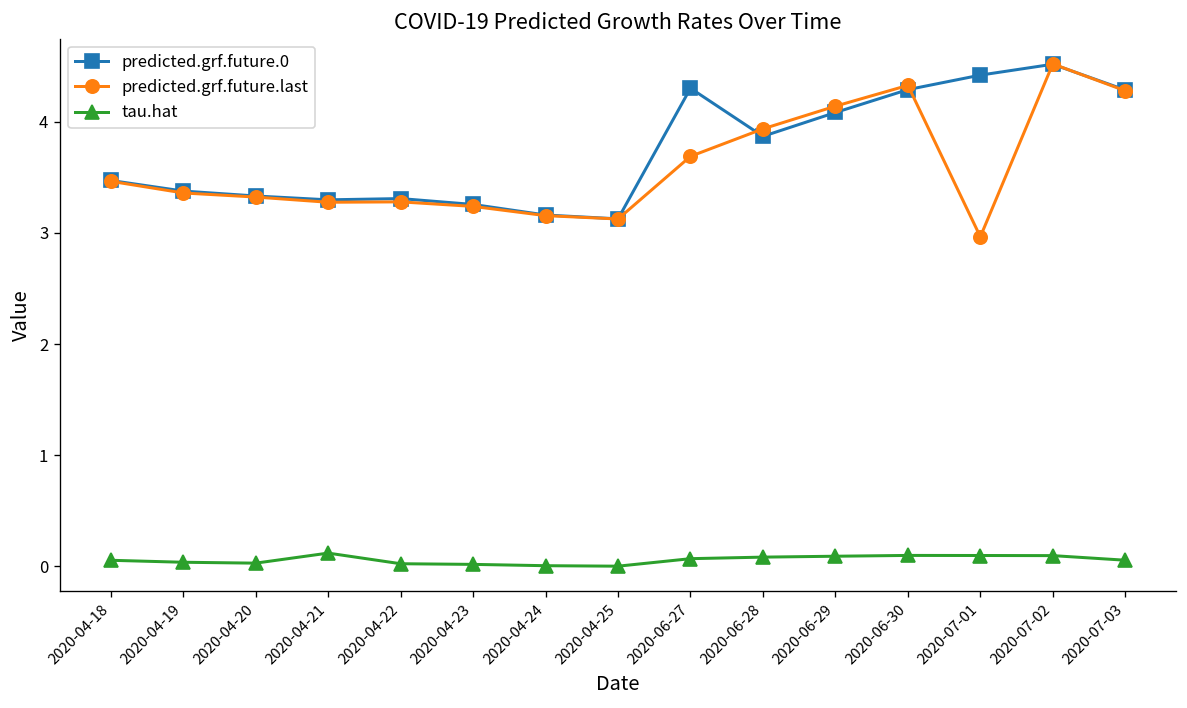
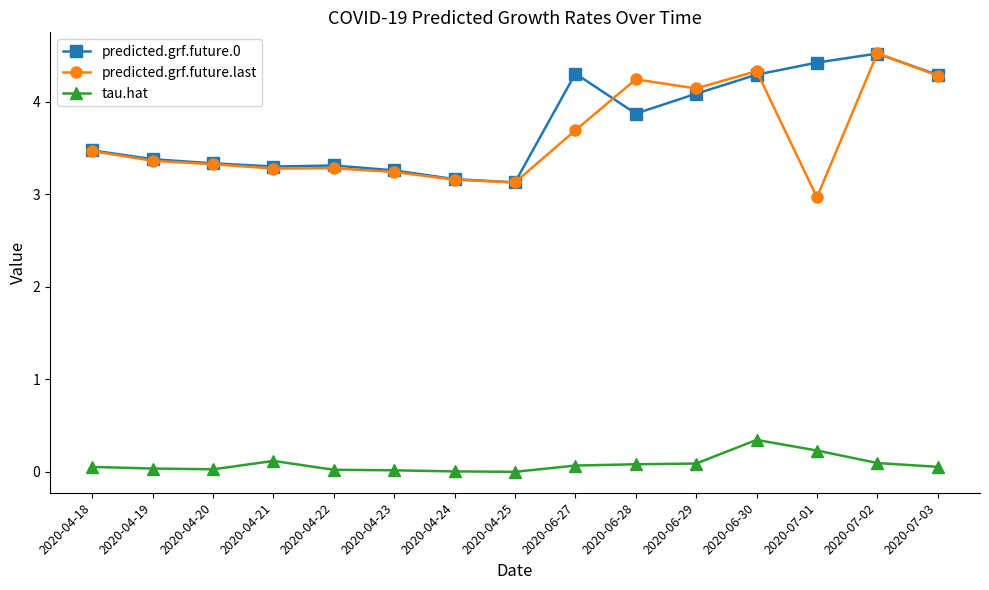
  {
    "predicted.grf.future.0": {
      "2020-04-22": 3.3,
      "2020-06-27": 4.3,
      "2020-06-28": 3.9,
      "2020-06-29": 4.1,
      "2020-06-30": 4.3,
      "2020-07-01": 4.4
    },
    "predicted.grf.future.last": {
      "2020-04-22": 3.3,
      "2020-06-27": 3.7,
-     "2020-06-28": 3.9,
+     "2020-06-28": 4.2,
      "2020-06-29": 4.1,
      "2020-06-30": 4.3,
      "2020-07-01": 3.0
    },
    "tau.hat": {
      "2020-04-18": 0.1,
      "2020-04-19": 0.0,
      "2020-04-20": 0.0,
      "2020-04-21": 0.1,
      "2020-04-22": 0.0,
      "2020-04-23": 0.0,
      "2020-04-24": 0.0,
      "2020-04-25": 0.0,
      "2020-06-27": 0.1,
      "2020-06-28": 0.1,
      "2020-06-29": 0.1,
-     "2020-06-30": 0.1,
-     "2020-07-01": 0.1,
+     "2020-06-30": 0.3,
+     "2020-07-01": 0.2,
      "2020-07-02": 0.1,
      "2020-07-03": 0.1
    }
  }
